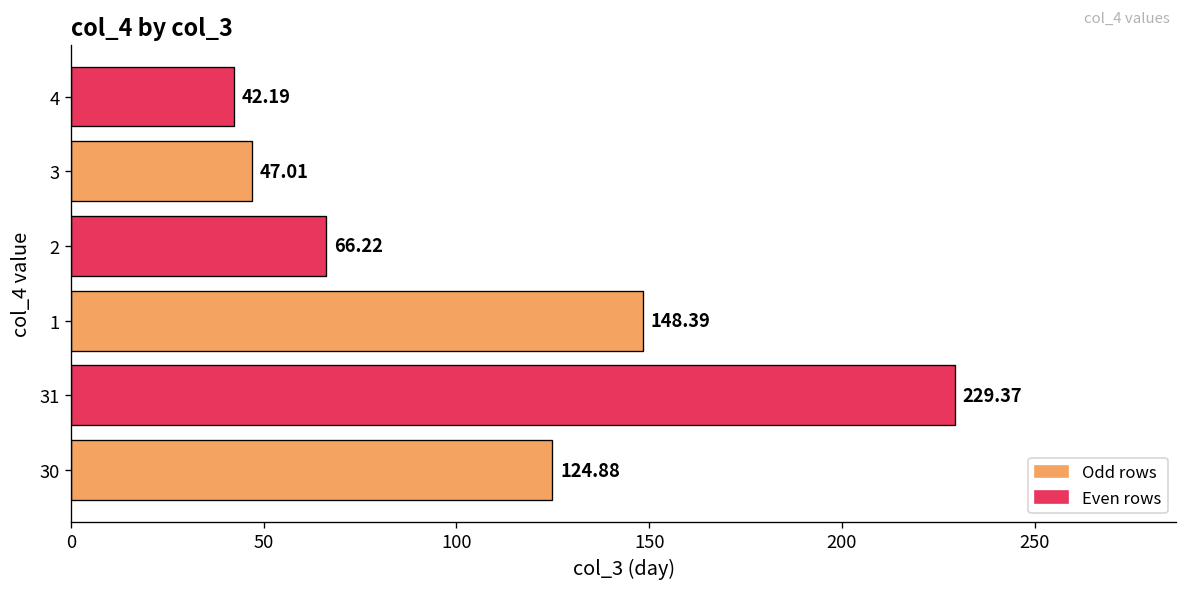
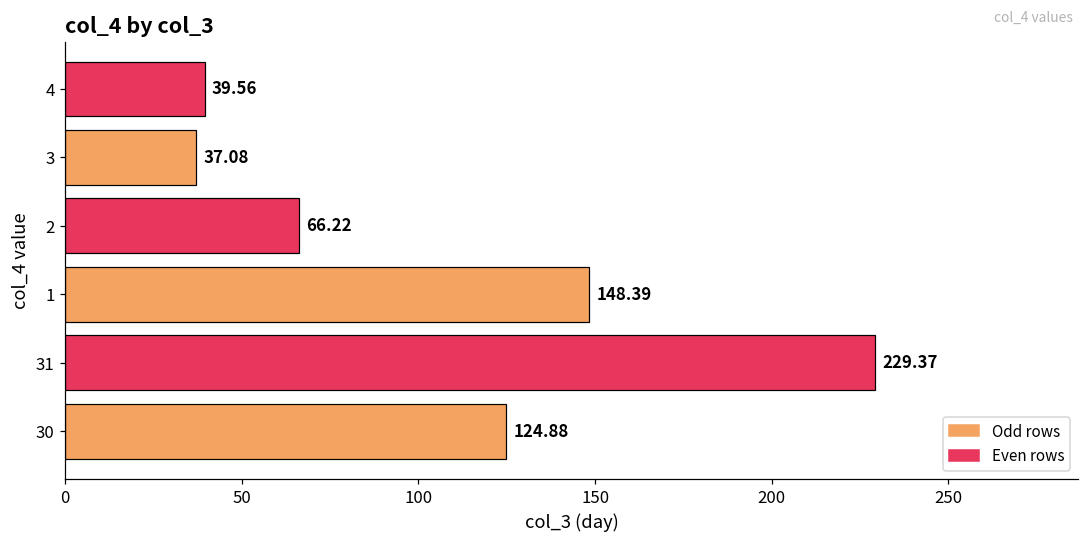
  {
-   "4": 42.19,
-   "3": 47.01,
+   "4": 39.56,
+   "3": 37.08,
    "2": 66.22,
    "1": 148.39,
    "31": 229.37,
    "30": 124.88
  }
